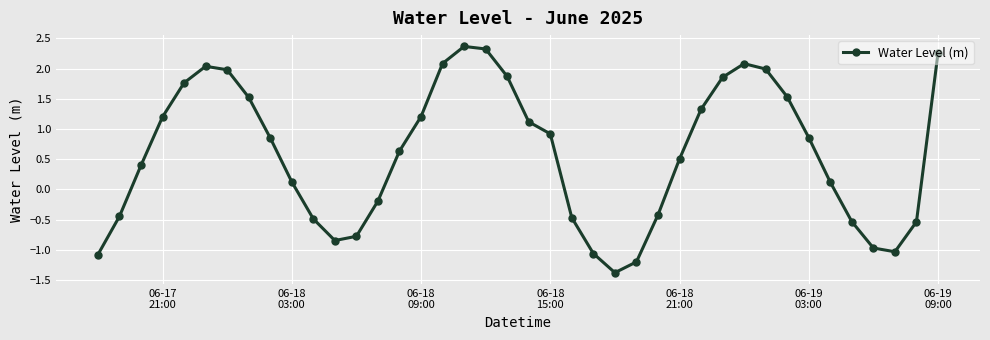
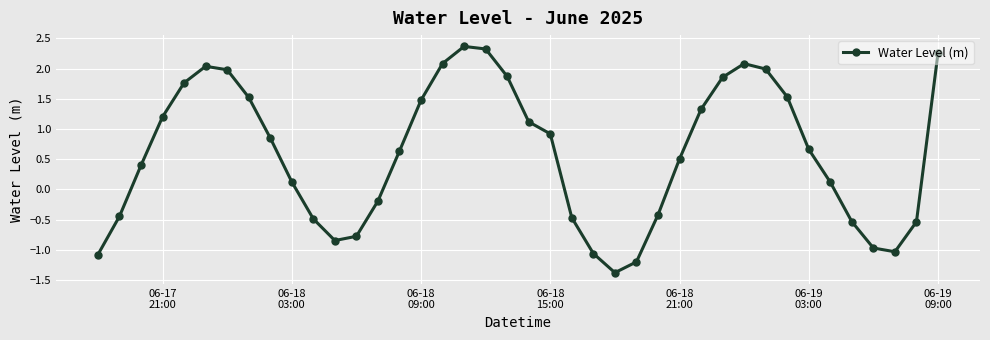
  {
    "06-17 21:00": 1.2,
    "06-18 03:00": 0.1,
-   "06-18 09:00": 1.2,
+   "06-18 09:00": 1.5,
    "06-18 15:00": 0.9,
    "06-18 21:00": 0.5,
-   "06-19 03:00": 0.9
+   "06-19 03:00": 0.7
  }
